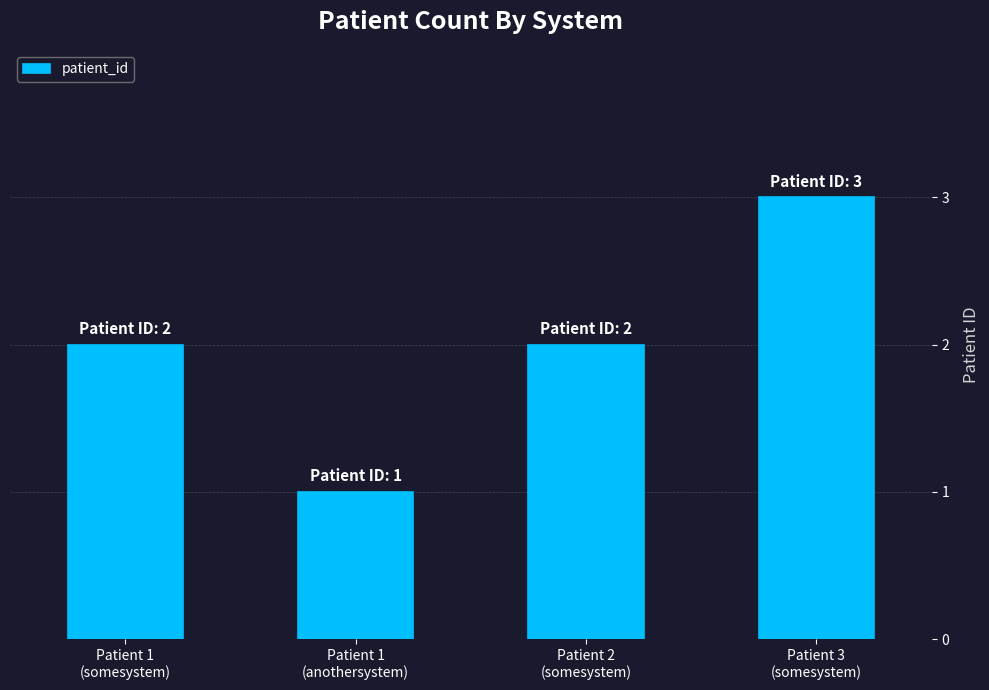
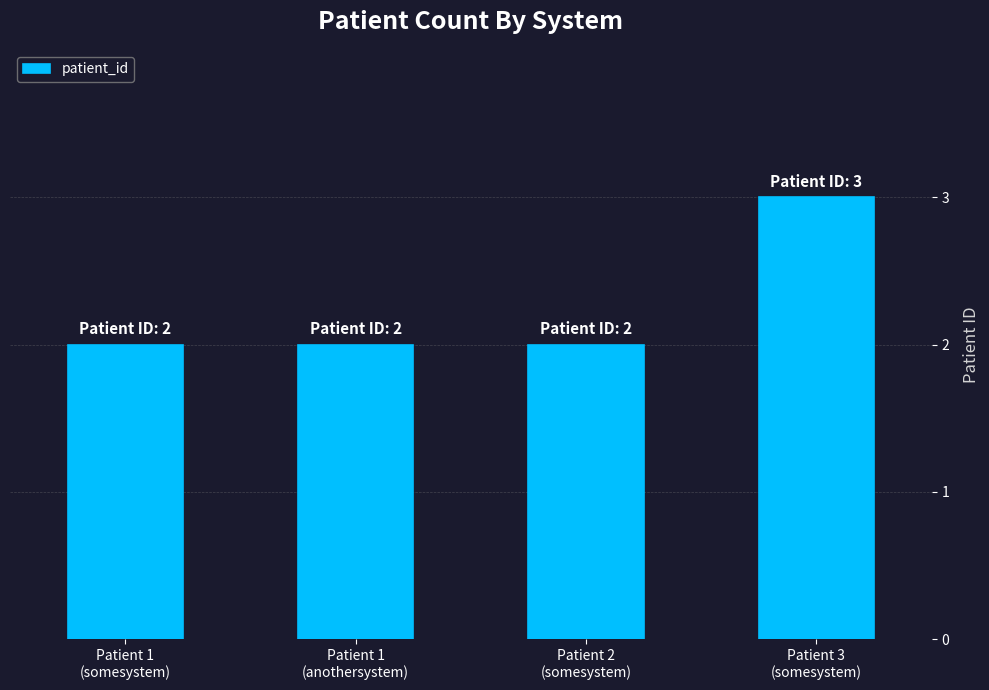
  {
    "Patient 1 (somesystem)": 2,
-   "Patient 1 (anothersystem)": 1,
+   "Patient 1 (anothersystem)": 2,
    "Patient 2 (somesystem)": 2,
    "Patient 3 (somesystem)": 3
  }
